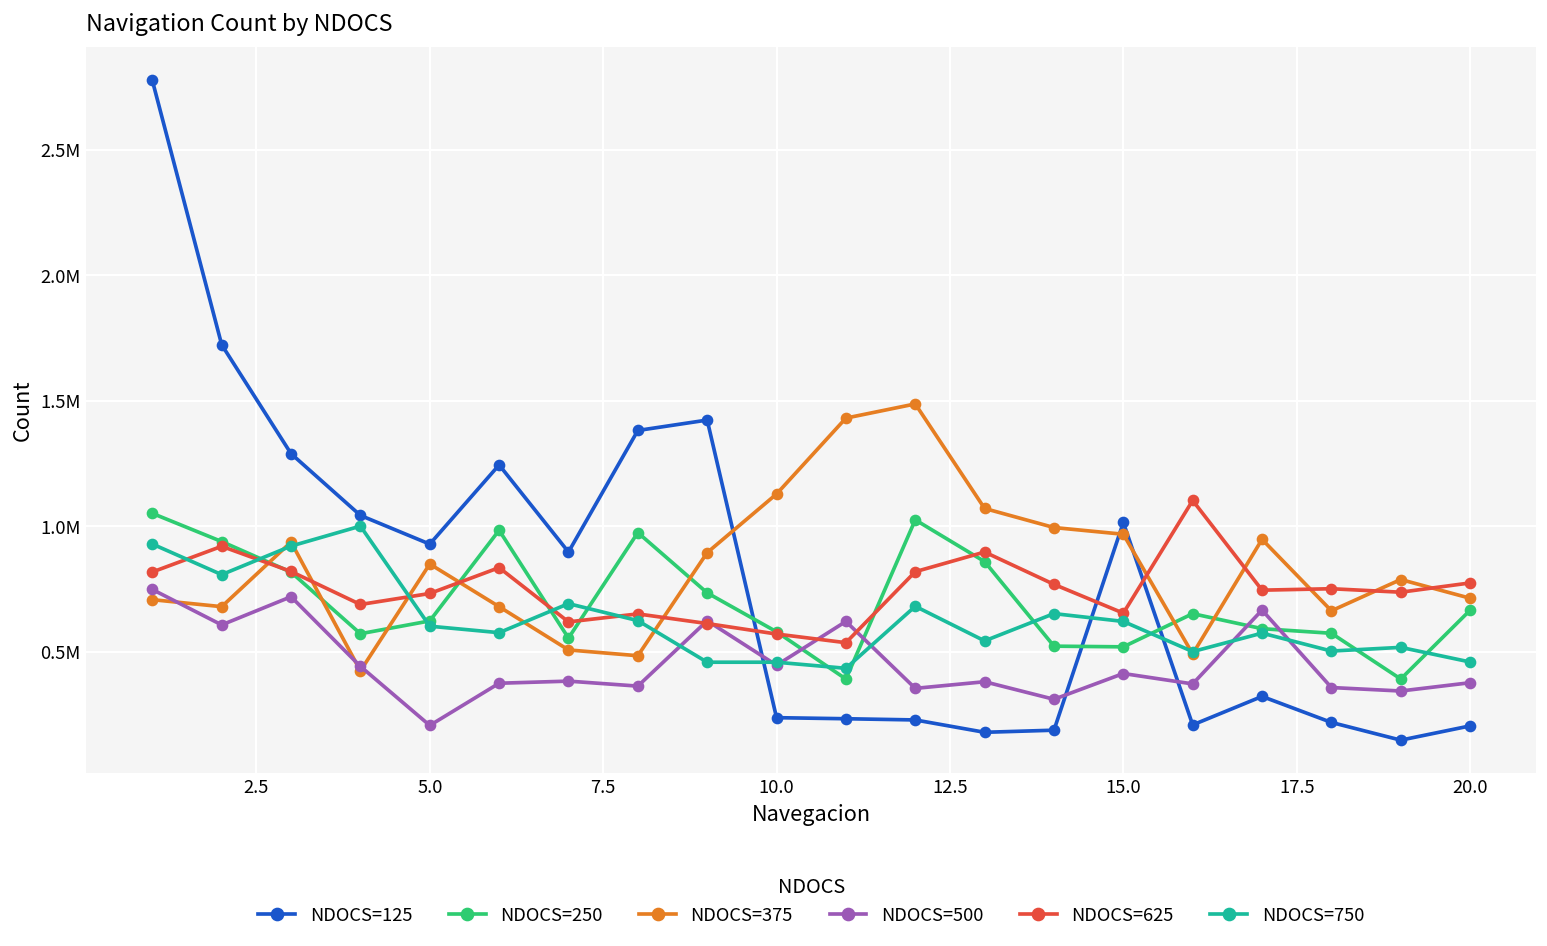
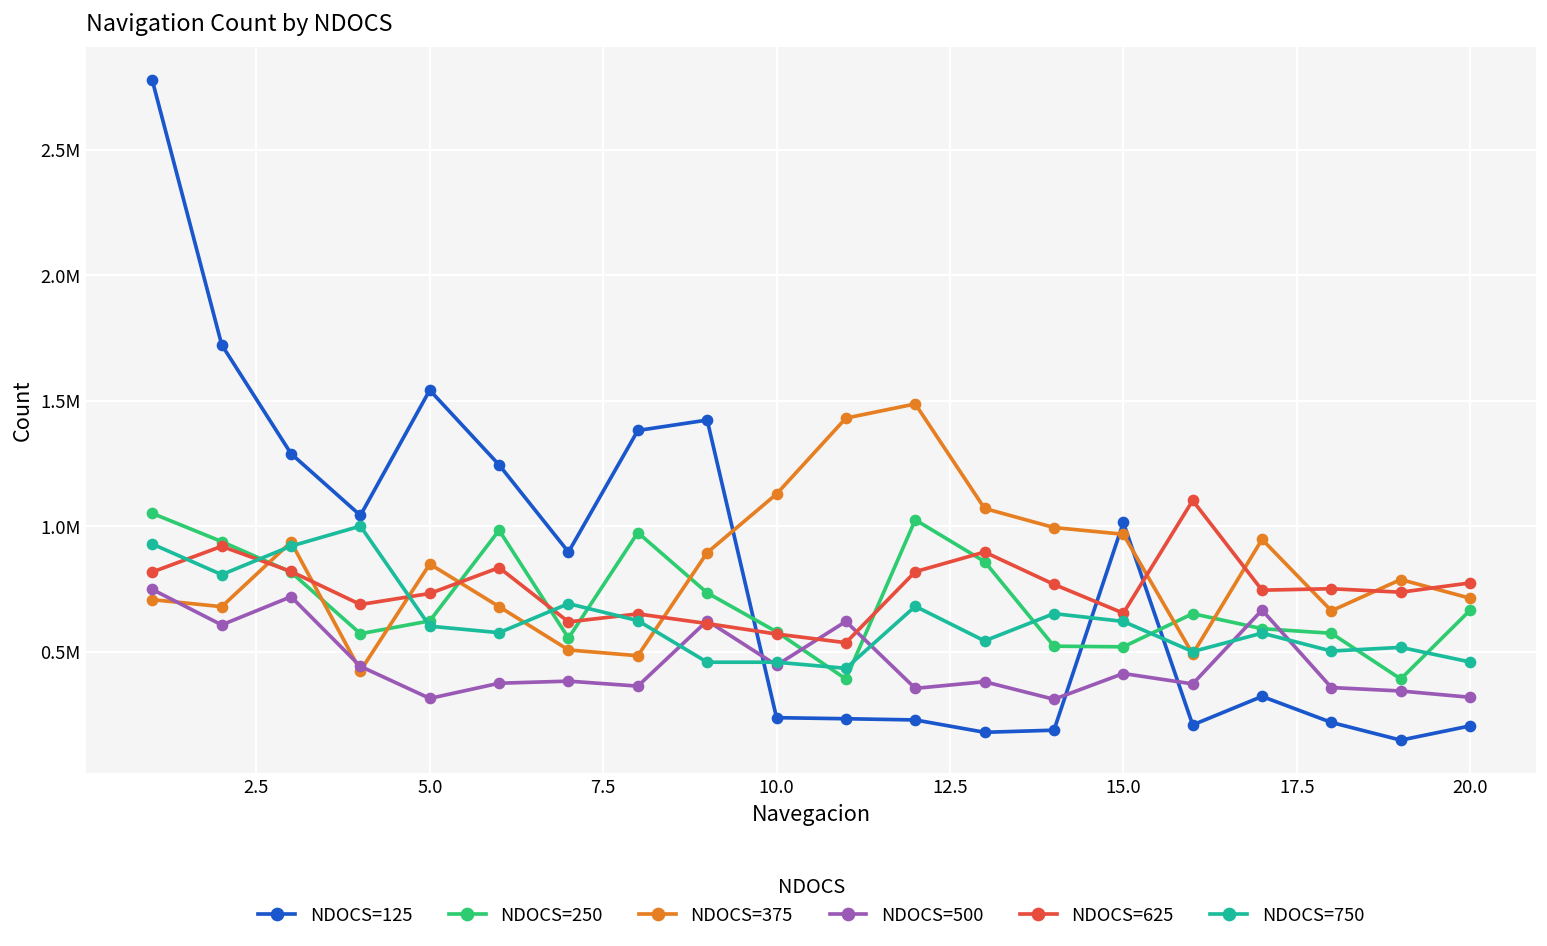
  {
    "NDOCS=125": {
-     "5.0": 930000,
+     "5.0": 1540000,
      "10.0": 240000,
      "15.0": 1020000,
      "20.0": 210000
    },
    "NDOCS=500": {
-     "5.0": 210000,
+     "5.0": 320000,
      "15.0": 410000,
-     "20.0": 380000
+     "20.0": 320000
    }
  }
